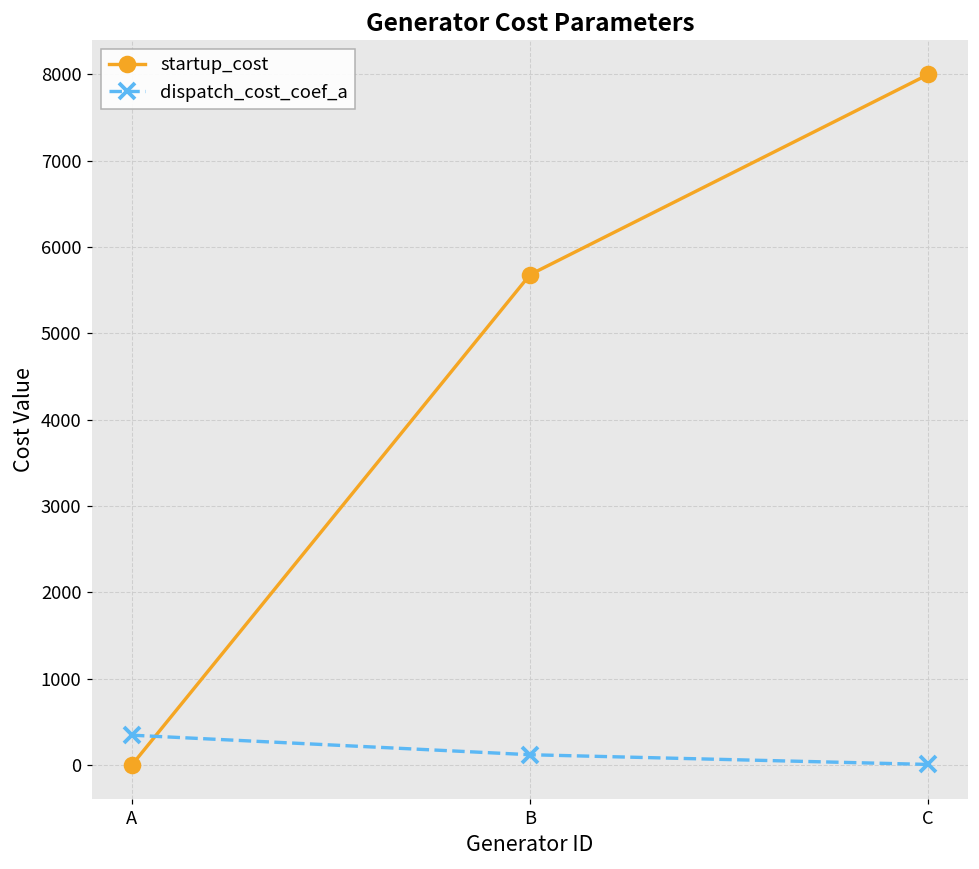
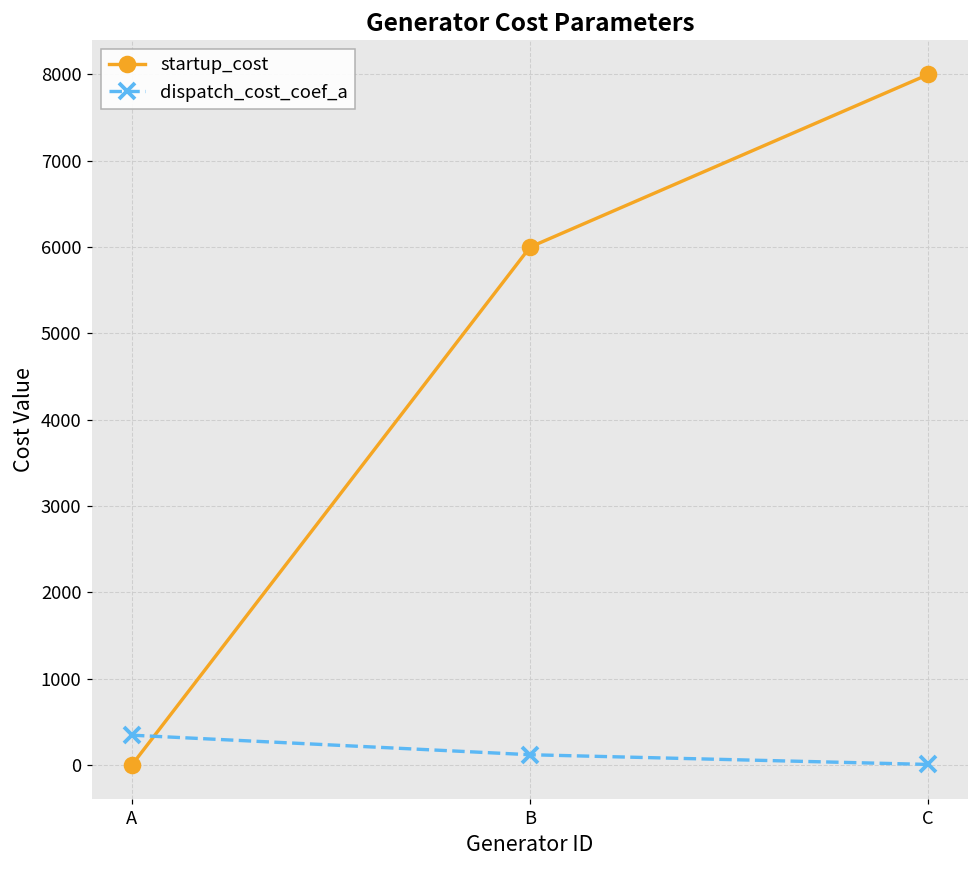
  {
    "startup_cost": {
      "A": 0,
-     "B": 5700,
+     "B": 6000,
      "C": 8000
    },
    "dispatch_cost_coef_a": {
      "A": 300,
      "B": 100,
      "C": 0
    }
  }
